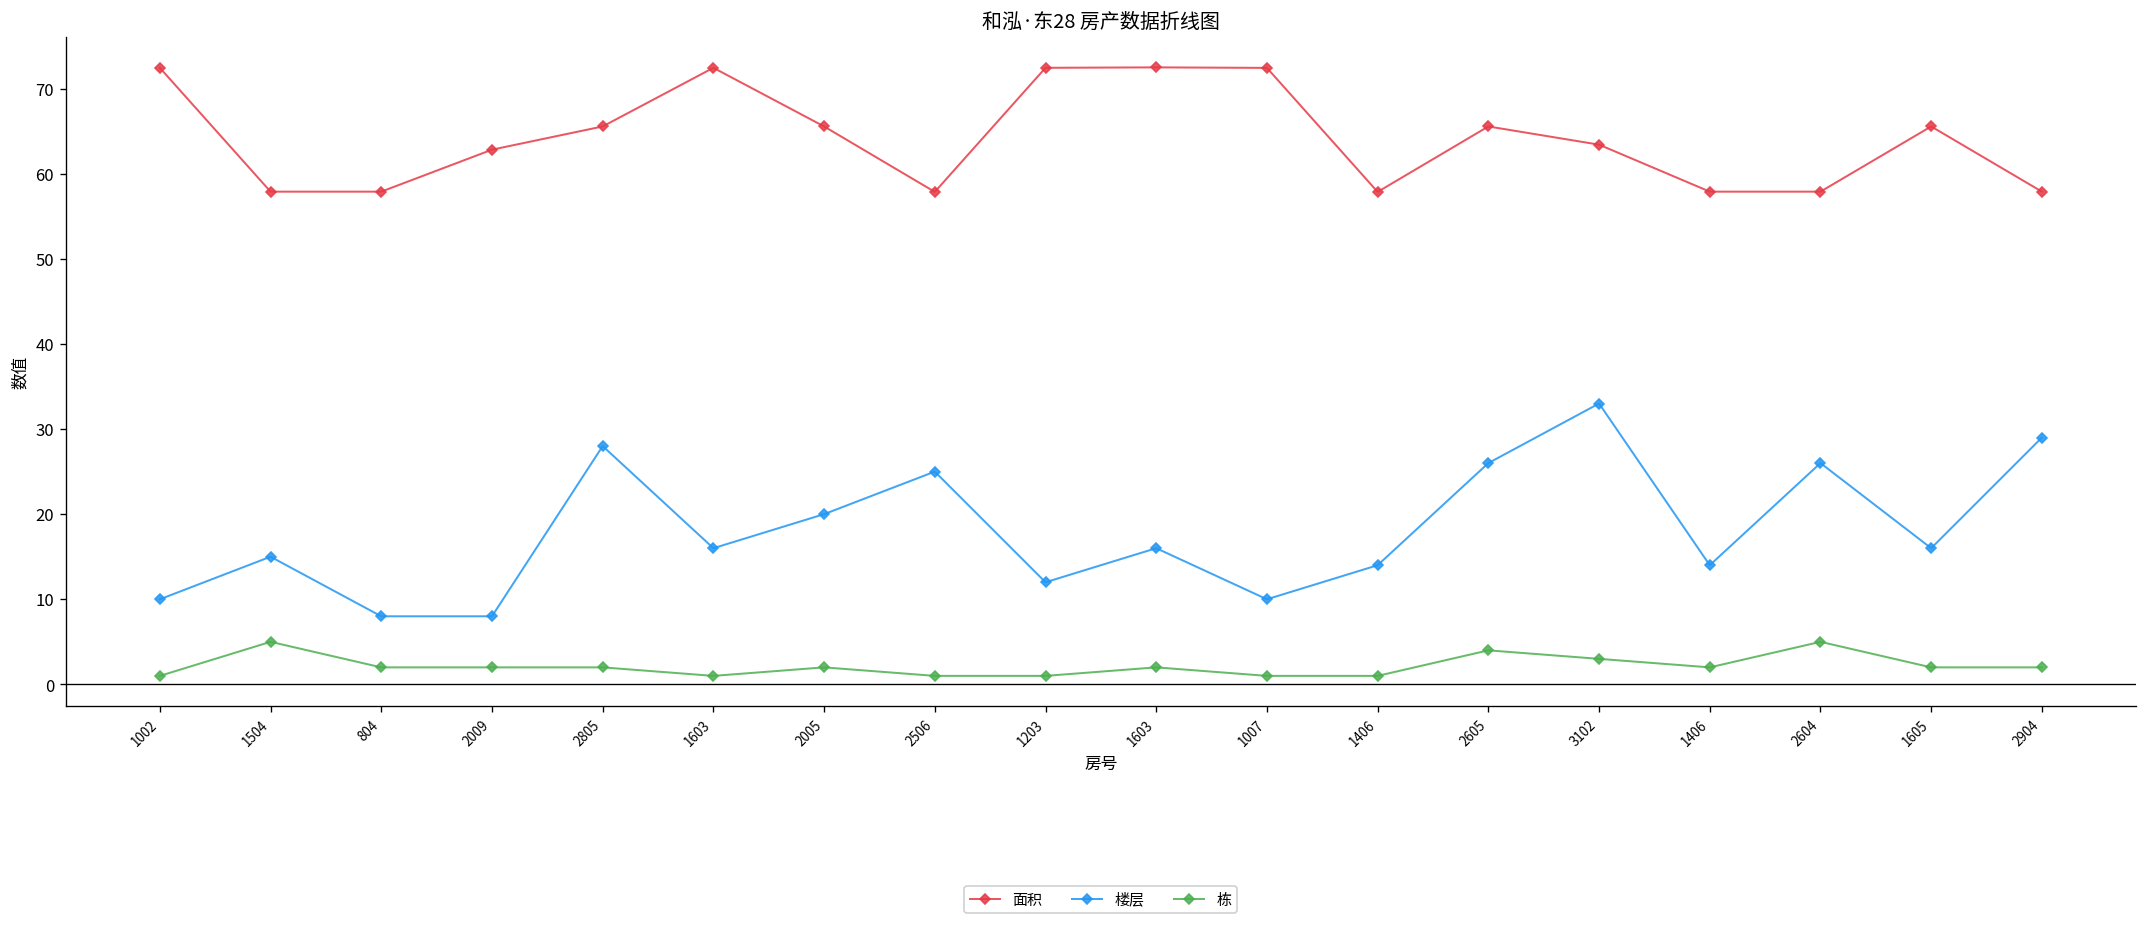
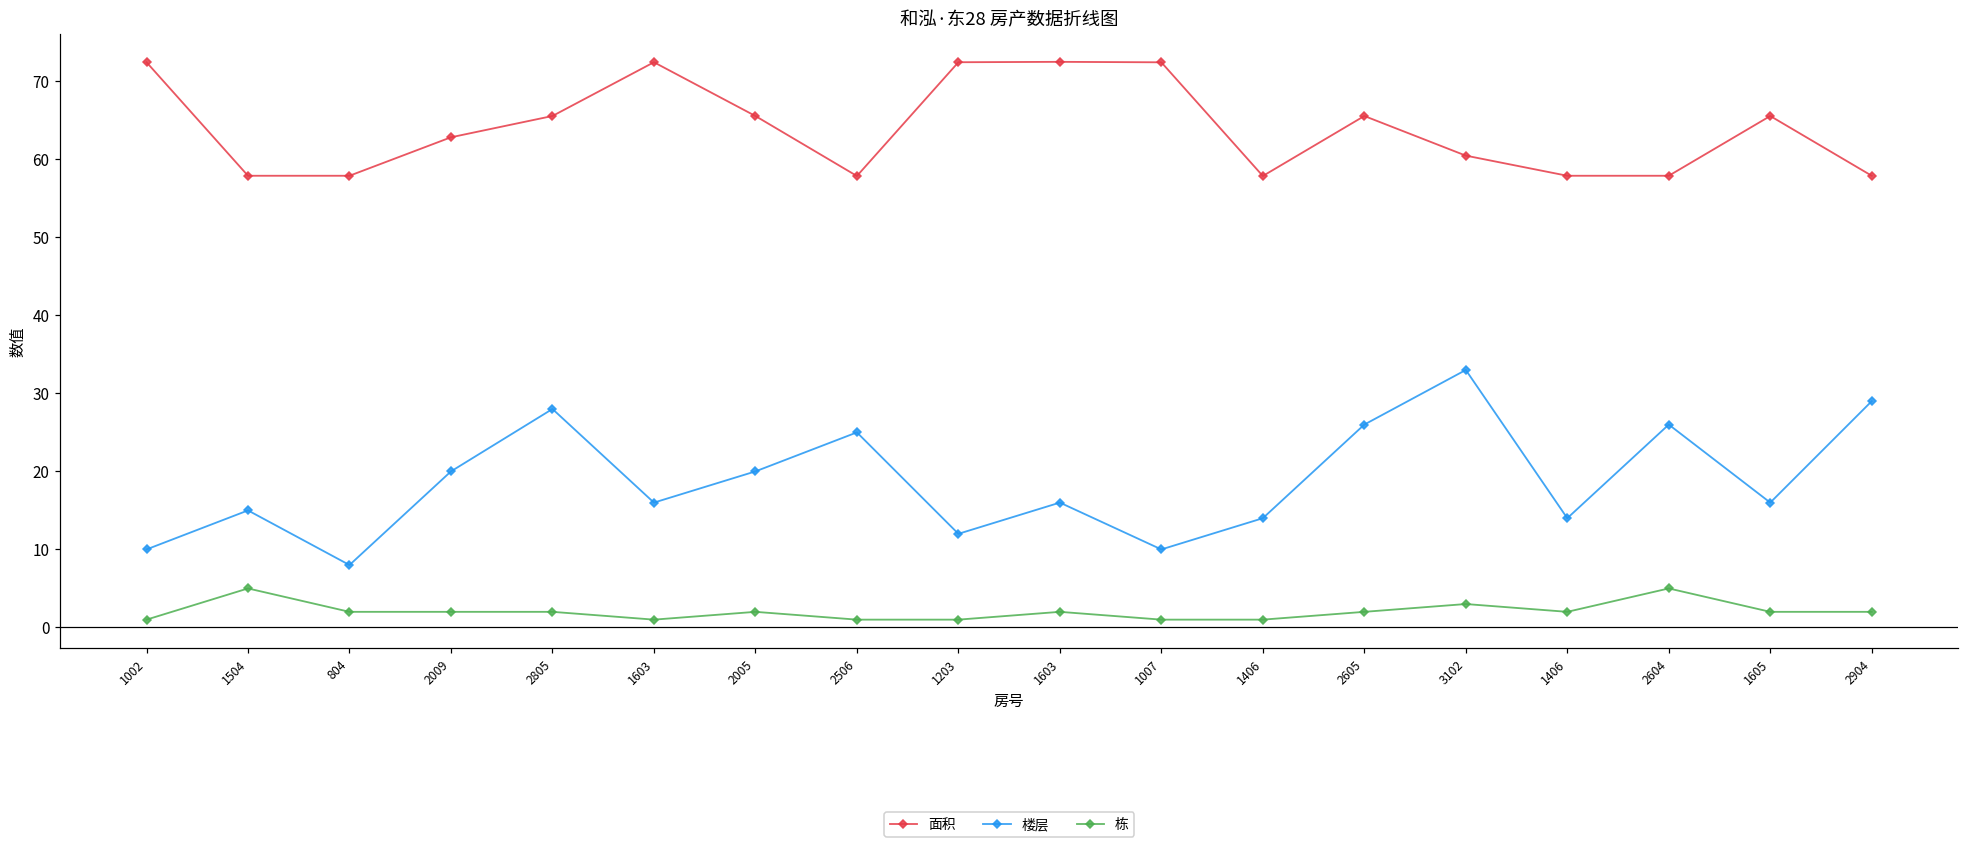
  {
    "面积": {
      "1002": 72,
      "1504": 58,
      "804": 58,
      "2009": 63,
      "2805": 66,
      "2005": 66,
      "2506": 58,
      "1203": 72,
      "1007": 72,
      "2605": 66,
-     "3102": 63,
+     "3102": 60,
      "2604": 58,
      "1605": 66,
      "2904": 58
    },
    "楼层": {
      "1002": 10,
      "1504": 15,
      "804": 8,
-     "2009": 8,
+     "2009": 20,
      "2805": 28,
      "2005": 20,
      "2506": 25,
      "1203": 12,
      "1007": 10,
      "2605": 26,
      "3102": 33,
      "2604": 26,
      "1605": 16,
      "2904": 29
    },
    "栋": {
      "1002": 1,
      "1504": 5,
      "804": 2,
      "2009": 2,
      "2805": 2,
      "2005": 2,
      "2506": 1,
      "1203": 1,
      "1007": 1,
-     "2605": 4,
+     "2605": 2,
      "3102": 3,
      "2604": 5,
      "1605": 2,
      "2904": 2
    }
  }
